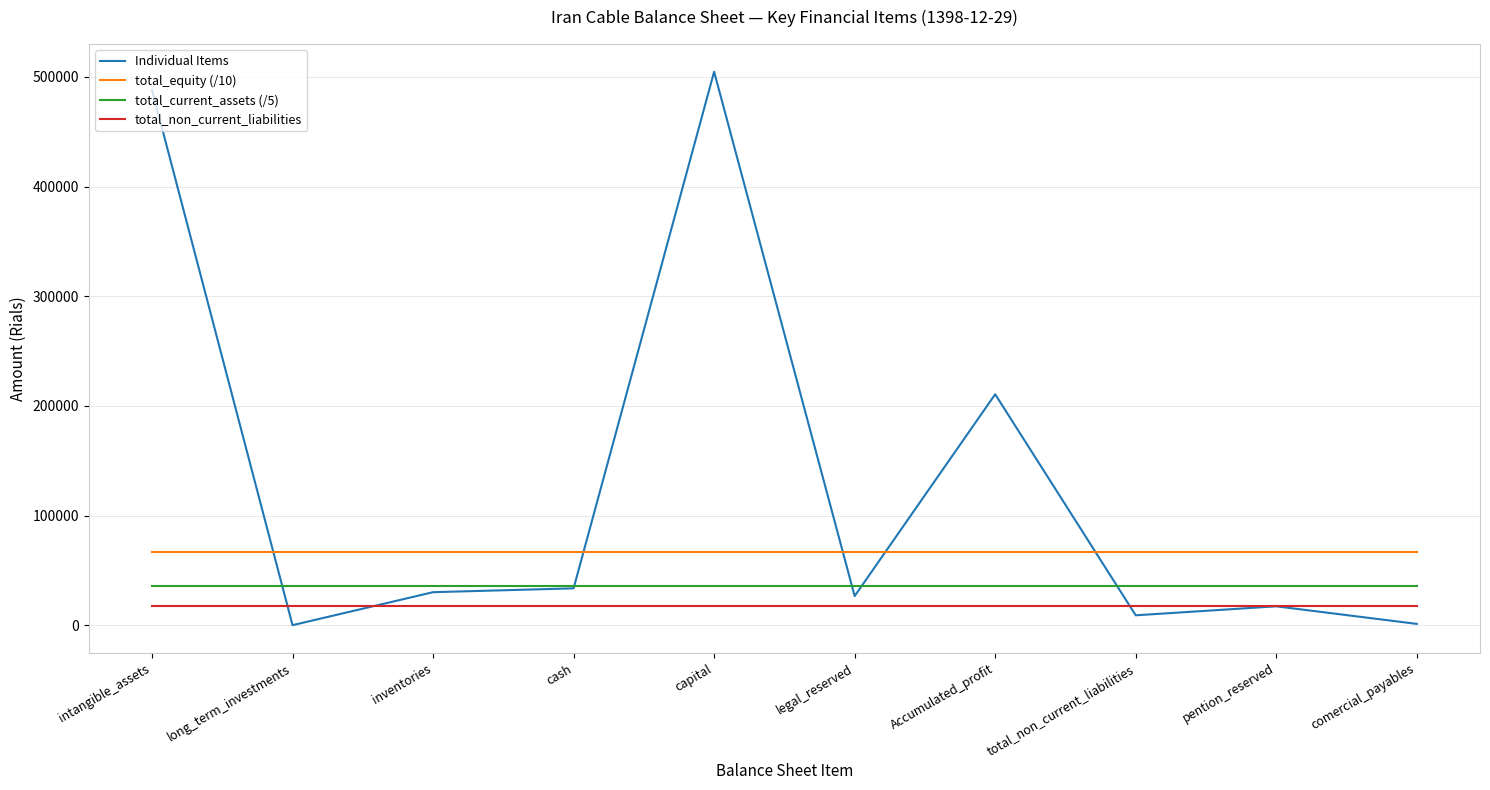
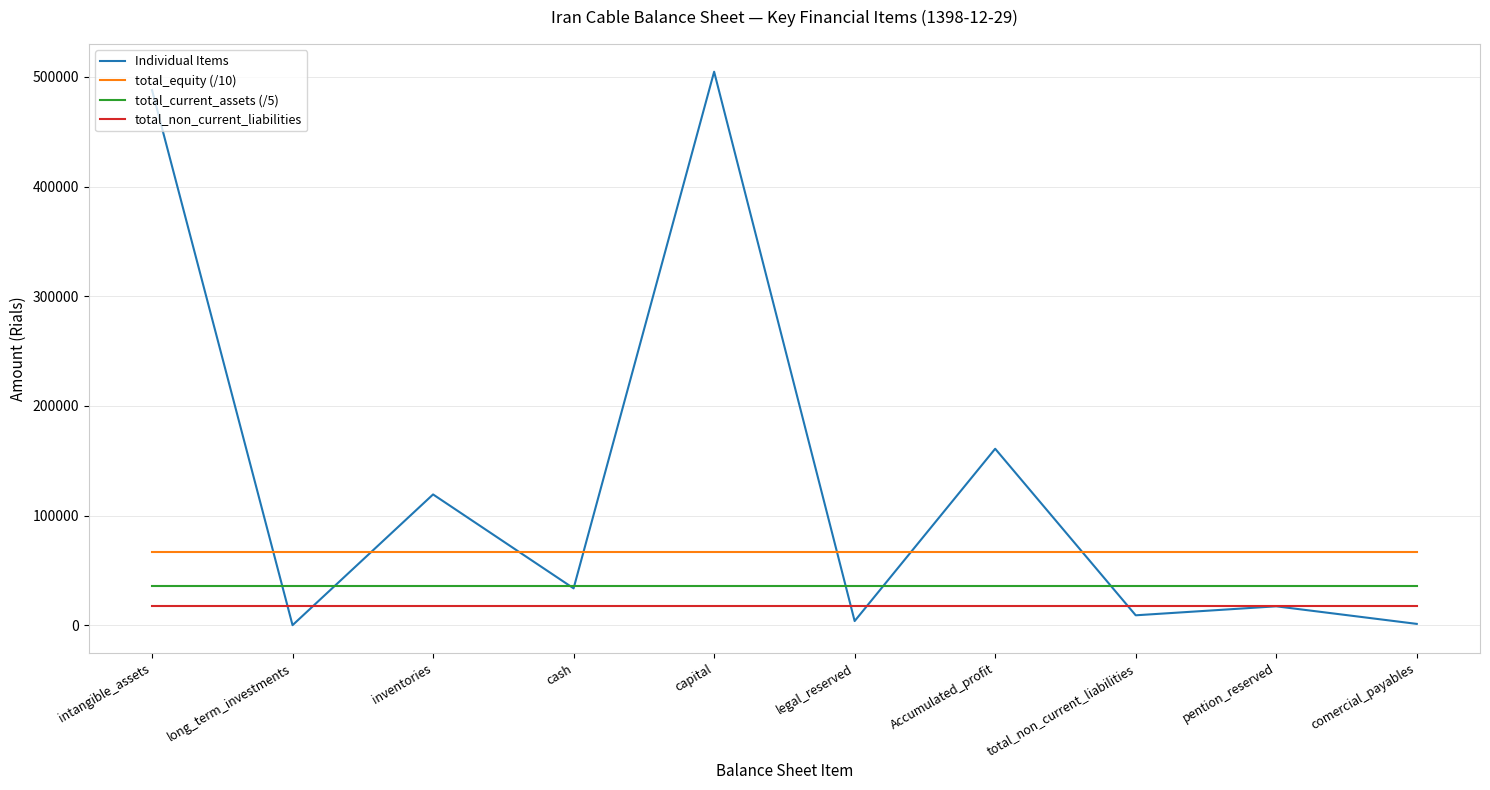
  {
    "Individual Items": {
      "long_term_investments": 0,
-     "inventories": 30000,
+     "inventories": 119000,
      "capital": 505000,
-     "legal_reserved": 27000,
-     "Accumulated_profit": 211000,
+     "legal_reserved": 4000,
+     "Accumulated_profit": 161000,
      "total_non_current_liabilities": 9000,
      "comercial_payables": 1000
    },
    "total_equity (/10)": {
      "intangible_assets": 67000,
      "long_term_investments": 67000,
      "inventories": 67000,
      "cash": 67000,
      "capital": 67000,
      "legal_reserved": 67000,
      "Accumulated_profit": 67000,
      "total_non_current_liabilities": 67000,
      "pention_reserved": 67000,
      "comercial_payables": 67000
    },
    "total_current_assets (/5)": {
      "intangible_assets": 36000,
      "long_term_investments": 36000,
      "inventories": 36000,
      "capital": 36000,
      "legal_reserved": 36000,
      "Accumulated_profit": 36000,
      "total_non_current_liabilities": 36000,
      "pention_reserved": 36000,
      "comercial_payables": 36000
    },
    "total_non_current_liabilities": {
      "intangible_assets": 17000,
      "long_term_investments": 17000,
      "inventories": 17000,
      "cash": 17000,
      "capital": 17000,
      "legal_reserved": 17000,
      "Accumulated_profit": 17000,
      "total_non_current_liabilities": 17000,
      "comercial_payables": 17000
    }
  }
